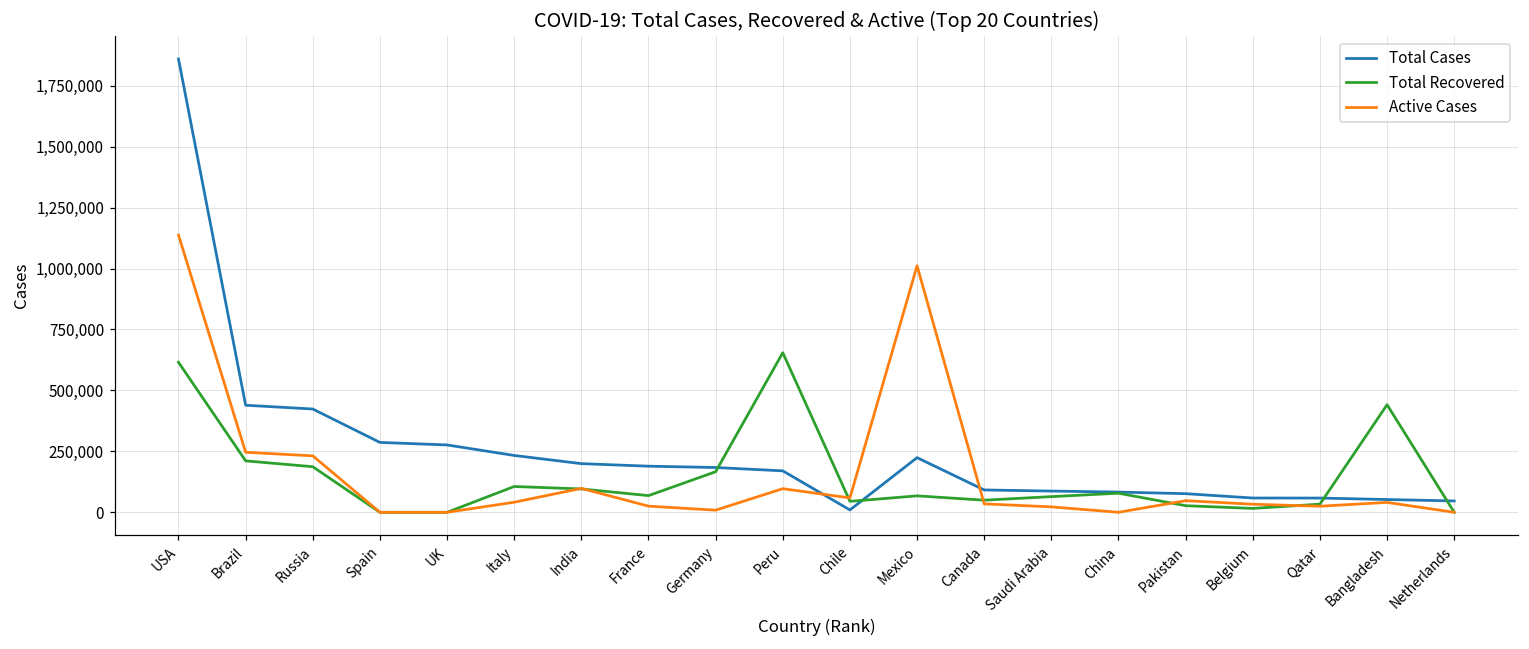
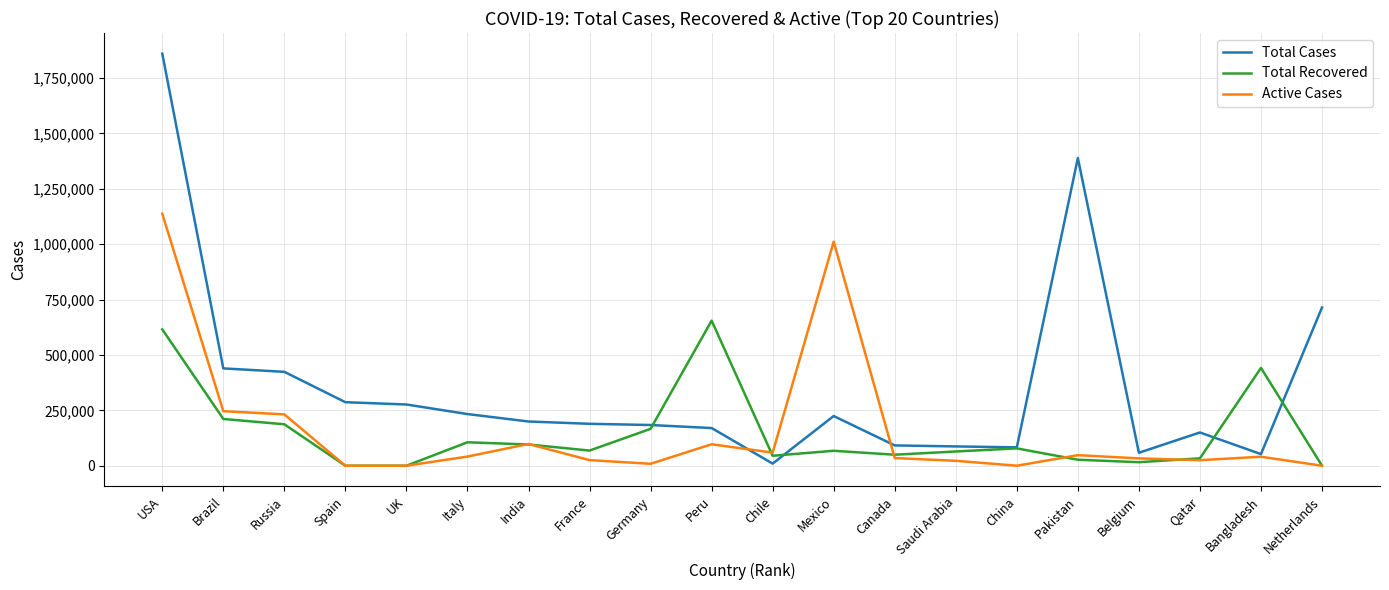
  {
    "Total Cases": {
      "USA": "1,860,000",
      "Brazil": "440,000",
      "Russia": "420,000",
      "Spain": "290,000",
      "UK": "280,000",
      "Italy": "230,000",
      "India": "200,000",
      "France": "190,000",
      "Germany": "180,000",
      "Peru": "170,000",
      "Chile": "10,000",
      "Mexico": "220,000",
      "Canada": "90,000",
      "Saudi Arabia": "90,000",
-     "Pakistan": "80,000",
+     "Pakistan": "1,390,000",
      "Belgium": "60,000",
-     "Qatar": "60,000",
+     "Qatar": "150,000",
      "Bangladesh": "50,000",
-     "Netherlands": "50,000"
+     "Netherlands": "710,000"
    },
    "Total Recovered": {
      "USA": "620,000",
      "Brazil": "210,000",
      "Russia": "190,000",
      "Italy": "110,000",
      "France": "70,000",
      "Germany": "170,000",
      "Peru": "650,000",
      "Chile": "40,000",
      "Mexico": "70,000",
      "Canada": "50,000",
      "Saudi Arabia": "60,000",
      "Pakistan": "30,000",
      "Belgium": "20,000",
      "Bangladesh": "440,000"
    },
    "Active Cases": {
      "USA": "1,140,000",
      "Brazil": "250,000",
      "Russia": "230,000",
      "Italy": "40,000",
      "France": "30,000",
      "Germany": "10,000",
      "Peru": "100,000",
      "Chile": "60,000",
      "Mexico": "1,010,000",
      "Canada": "30,000",
      "Saudi Arabia": "20,000",
      "China": "0",
      "Pakistan": "50,000",
      "Belgium": "30,000",
      "Bangladesh": "40,000"
    }
  }
